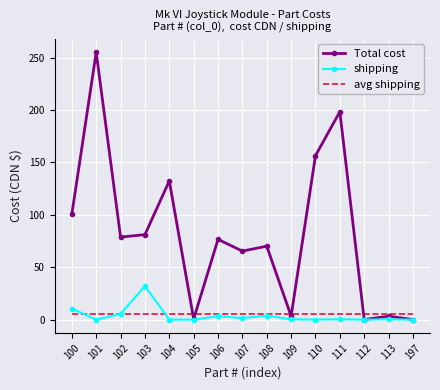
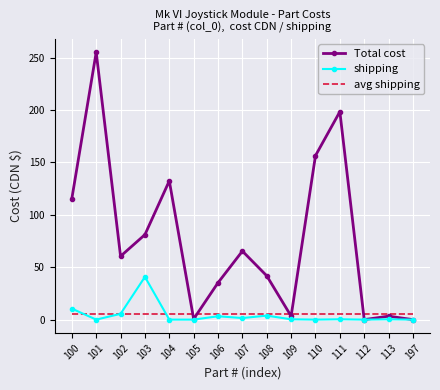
  {
    "Total cost": {
-     "100": 101,
+     "100": 116,
      "101": 255,
-     "102": 79,
+     "102": 61,
      "103": 81,
      "104": 132,
-     "106": 77,
+     "106": 35,
      "107": 65,
-     "108": 70,
+     "108": 42,
      "110": 157,
      "111": 198
    },
    "shipping": {
      "100": 11,
      "101": 0,
-     "103": 32,
+     "103": 41,
      "104": 0,
      "107": 2,
      "109": 0,
      "110": 0,
      "111": 0,
      "113": 0
    },
    "avg shipping": {
      "100": 5,
      "101": 5,
      "103": 5,
      "104": 5,
      "105": 5,
      "107": 5,
      "110": 5,
      "111": 5,
      "112": 5,
      "197": 5
    }
  }
